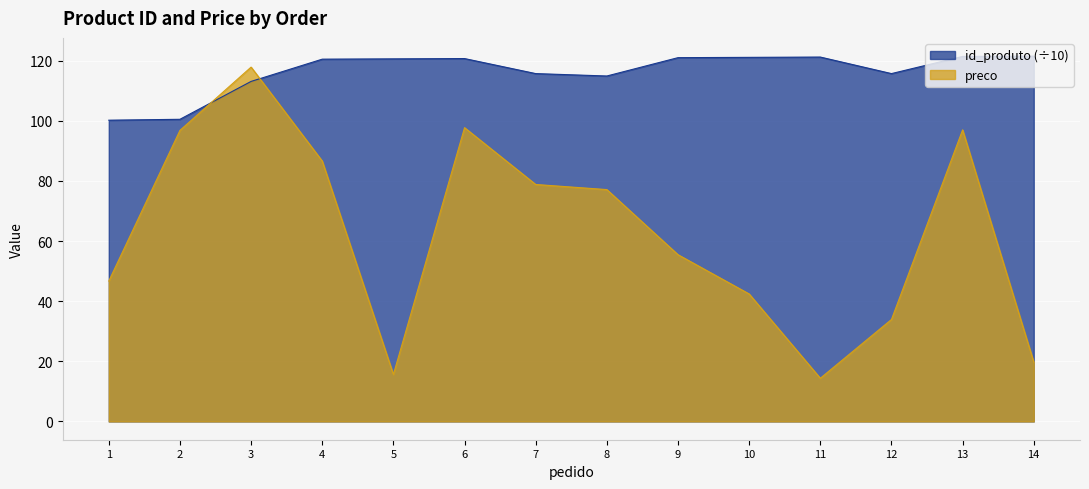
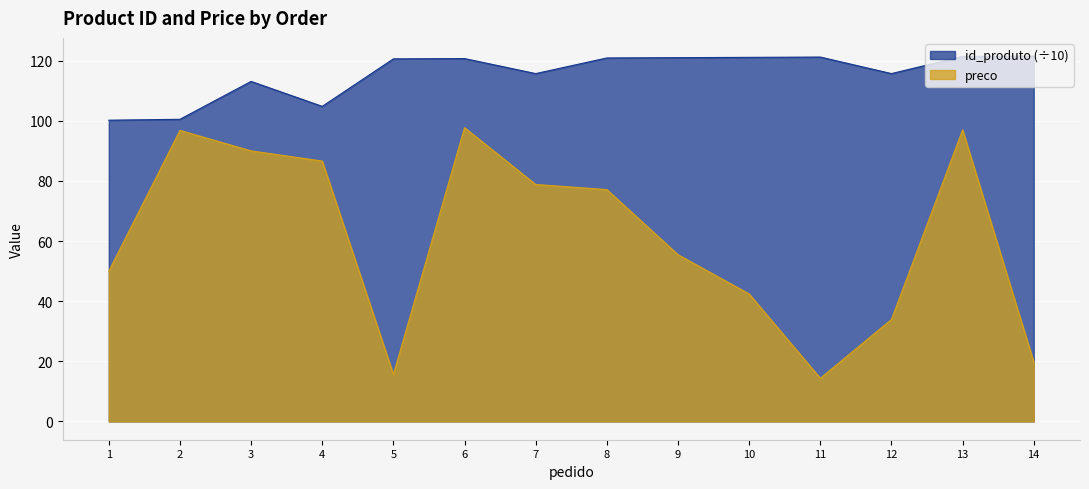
  {
    "id_produto (÷10)": {
      "1": 100,
      "2": 101,
      "3": 113,
-     "4": 121,
+     "4": 105,
      "5": 121,
      "6": 121,
      "7": 116,
-     "8": 115,
+     "8": 121,
      "9": 121,
      "10": 121,
      "11": 121,
      "12": 116
    },
    "preco": {
-     "1": 47,
+     "1": 50,
      "2": 97,
-     "3": 118,
+     "3": 90,
      "4": 87,
      "5": 16,
      "6": 98,
      "7": 79,
      "8": 77,
      "9": 55,
      "10": 42,
      "11": 14,
      "12": 34,
      "13": 97,
      "14": 20
    }
  }
